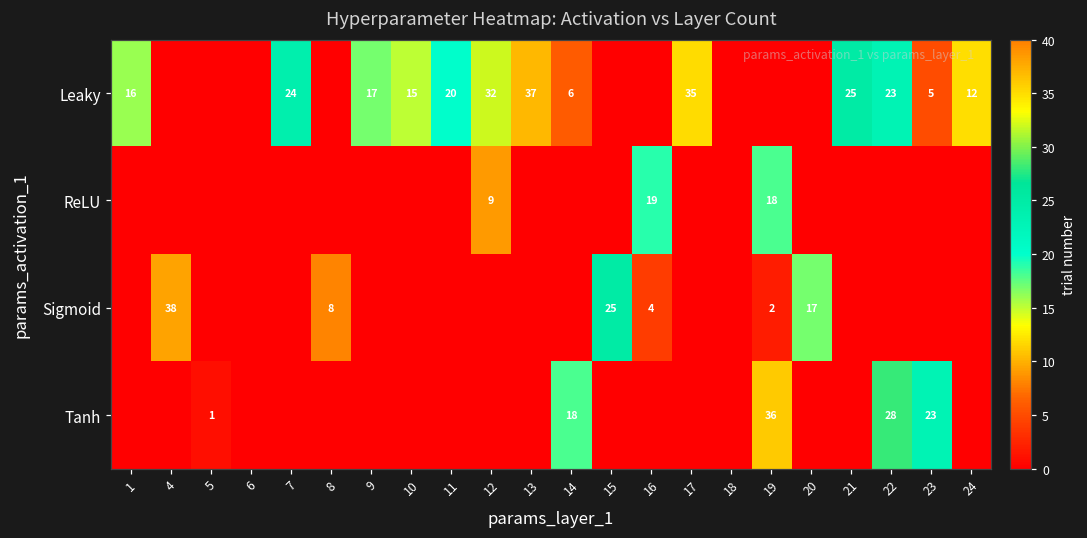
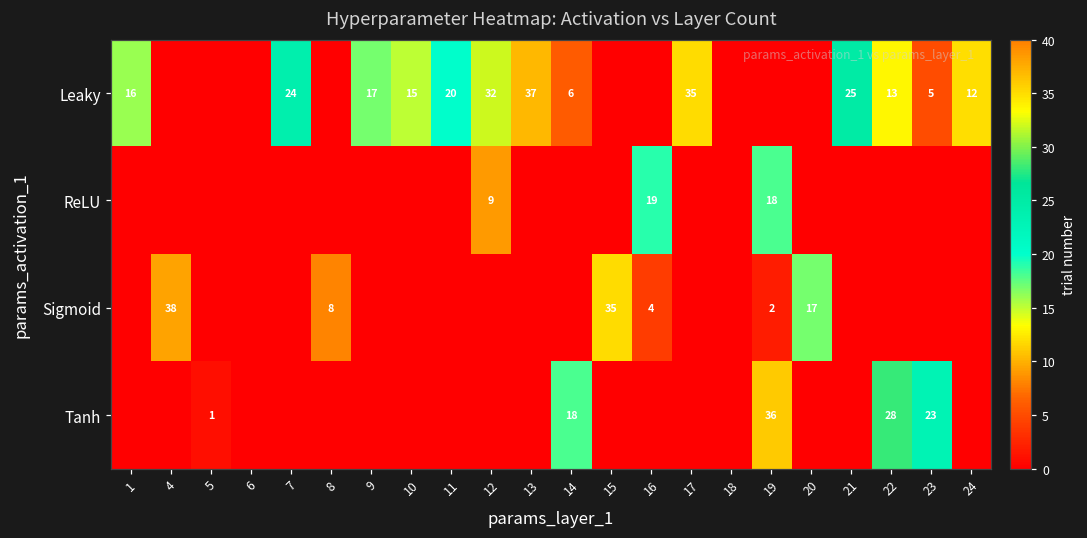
  {
    "Leaky": {
      "1": 16,
      "7": 24,
      "9": 17,
      "10": 15,
      "11": 20,
      "12": 32,
      "13": 37,
      "14": 6,
      "17": 35,
-     "22": 23,
+     "22": 13,
      "23": 5,
      "24": 12
    },
    "ReLU": {
      "12": 9,
      "16": 19,
      "19": 18
    },
    "Sigmoid": {
      "4": 38,
      "8": 8,
-     "15": 25,
+     "15": 35,
      "16": 4,
      "19": 2,
      "20": 17
    },
    "Tanh": {
      "5": 1,
      "14": 18,
      "19": 36,
      "22": 28,
      "23": 23
    }
  }
